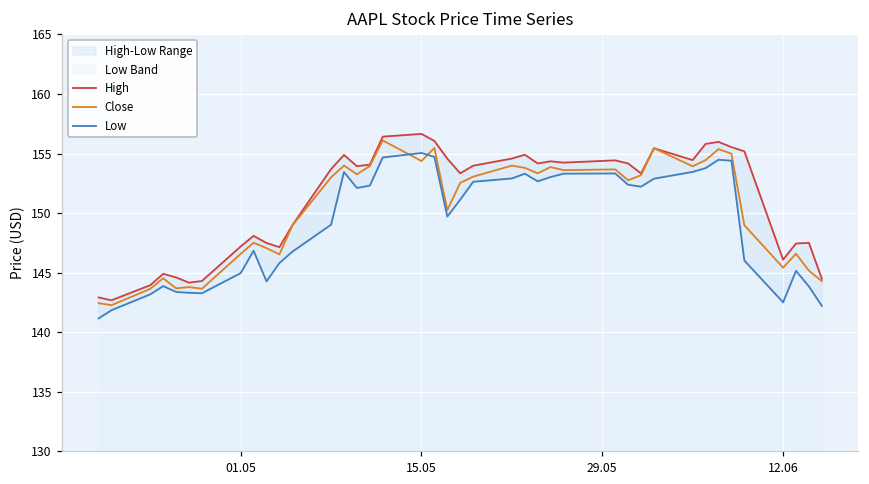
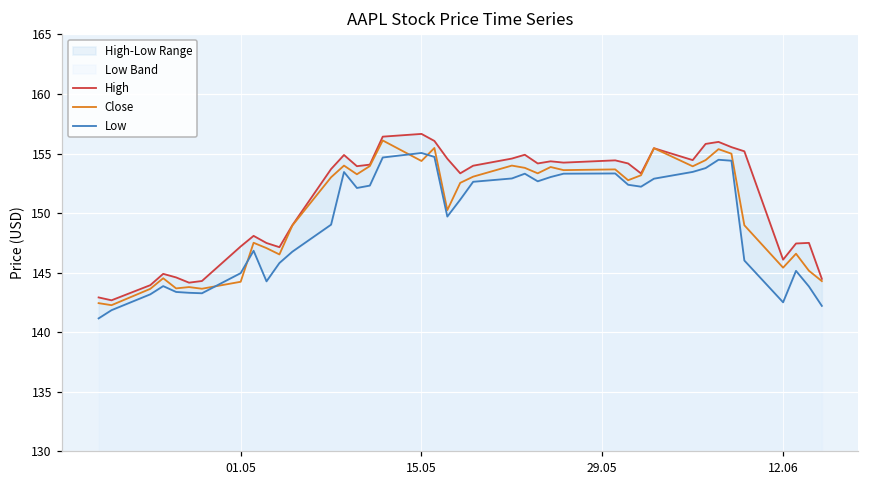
  {
    "Close": {
-     "01.05": 146.6,
+     "01.05": 144.2,
      "15.05": 154.4,
      "12.06": 145.4
    }
  }
